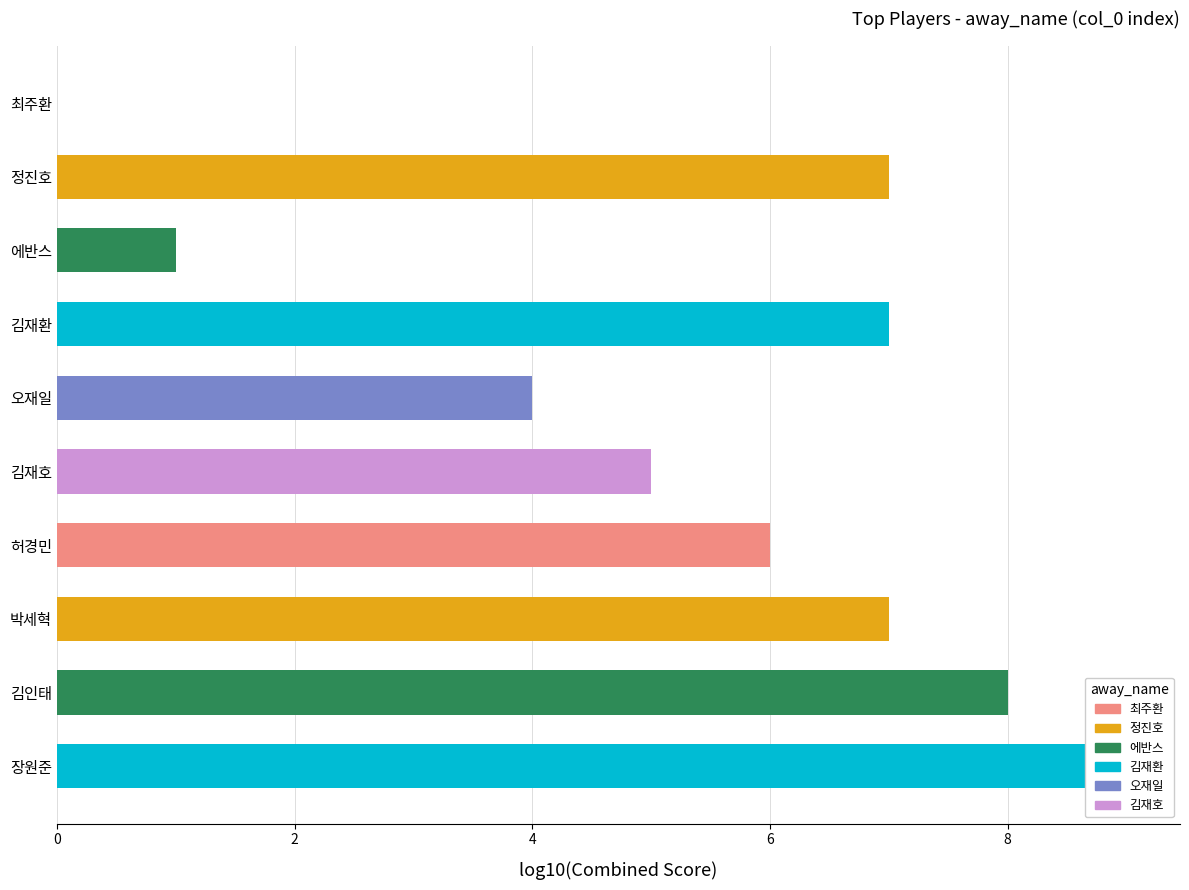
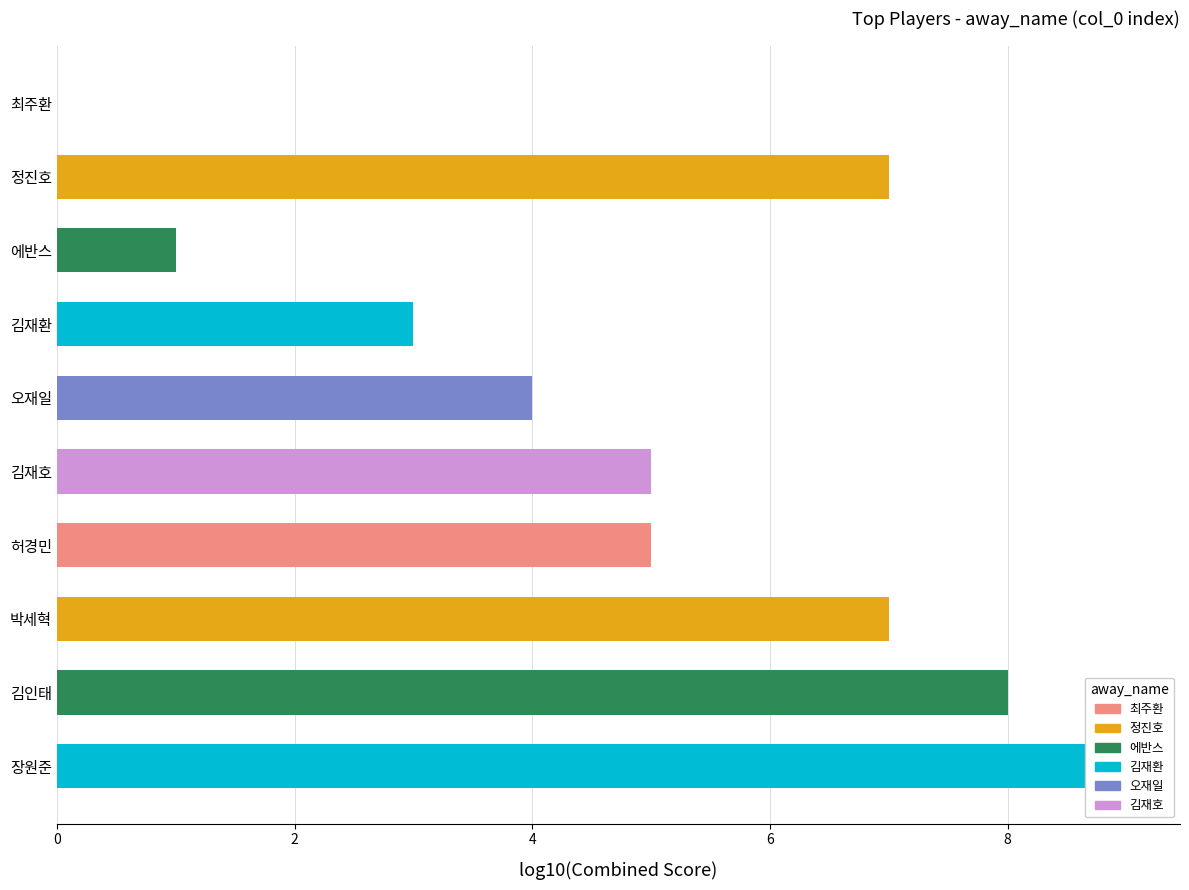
  {
    "최주환": 0,
    "정진호": 7,
    "에반스": 1,
-   "김재환": 7,
+   "김재환": 3,
    "오재일": 4,
    "김재호": 5,
-   "허경민": 6,
+   "허경민": 5,
    "박세혁": 7,
    "김인태": 8
  }
